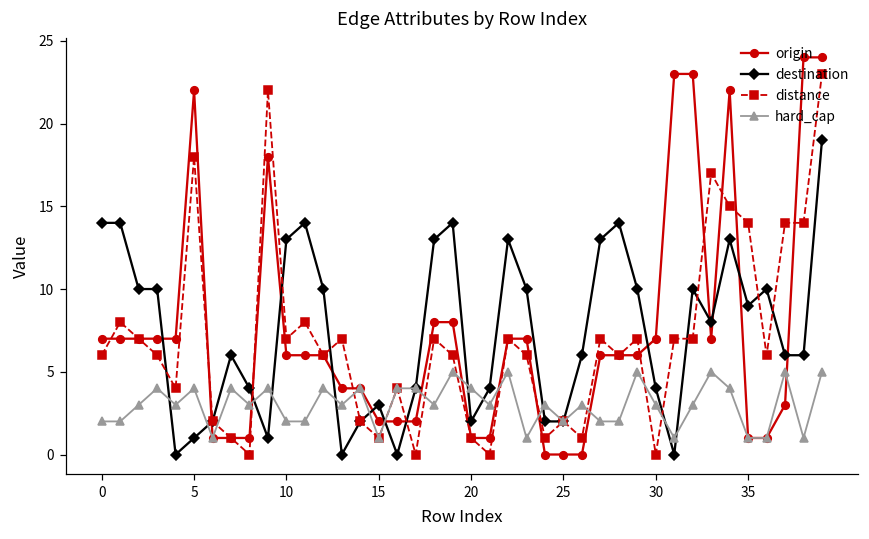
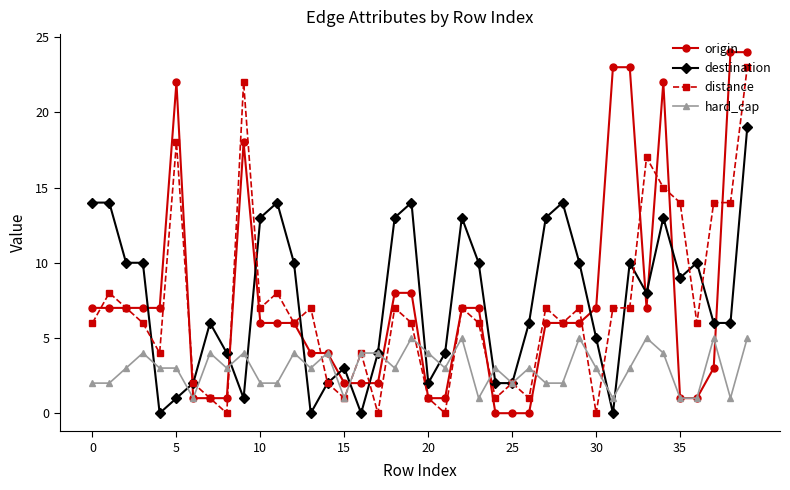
  {
    "destination": {
      "0": 14,
      "5": 1,
      "10": 13,
      "15": 3,
      "20": 2,
-     "30": 4,
+     "30": 5,
      "35": 9
    },
    "hard_cap": {
      "0": 2,
-     "5": 4,
+     "5": 3,
      "10": 2,
      "20": 4,
      "30": 3
    }
  }
